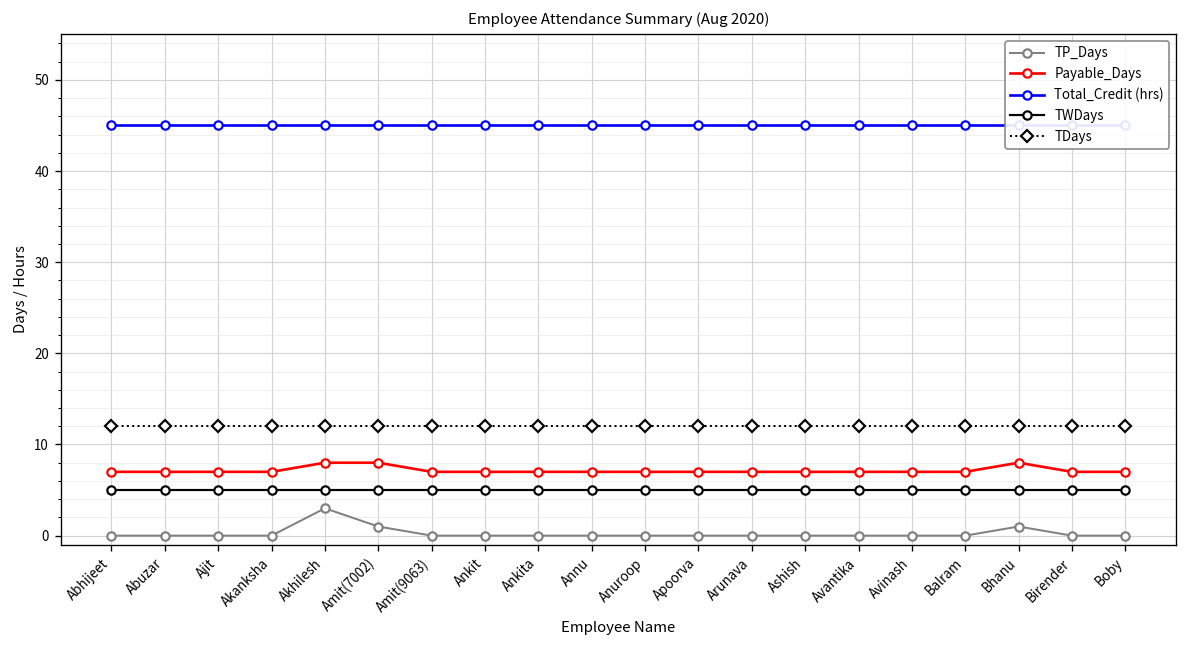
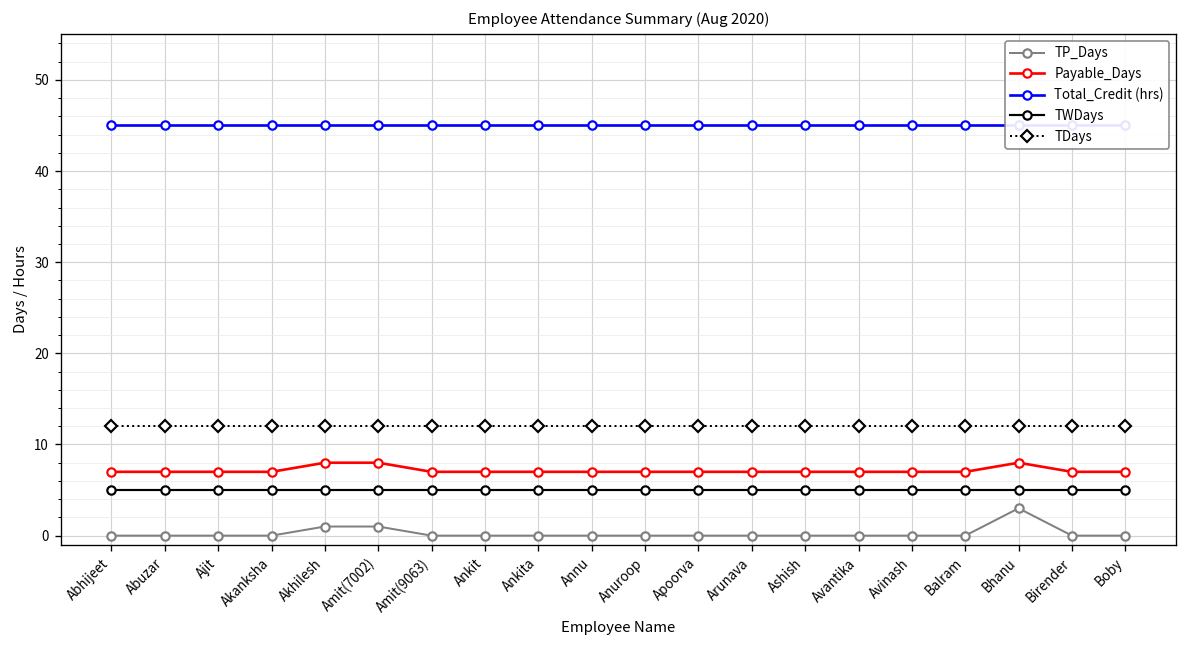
  {
    "TP_Days": {
      "Abhijeet": 0,
      "Abuzar": 0,
      "Ajit": 0,
      "Akanksha": 0,
-     "Akhilesh": 3,
+     "Akhilesh": 1,
      "Amit(7002)": 1,
      "Amit(9063)": 0,
      "Ankit": 0,
      "Ankita": 0,
      "Annu": 0,
      "Anuroop": 0,
      "Apoorva": 0,
      "Arunava": 0,
      "Ashish": 0,
      "Avantika": 0,
      "Avinash": 0,
      "Balram": 0,
-     "Bhanu": 1,
+     "Bhanu": 3,
      "Birender": 0,
      "Boby": 0
    },
    "Payable_Days": {
      "Abhijeet": 7,
      "Abuzar": 7,
      "Ajit": 7,
      "Akanksha": 7,
      "Akhilesh": 8,
      "Amit(7002)": 8,
      "Amit(9063)": 7,
      "Ankit": 7,
      "Ankita": 7,
      "Annu": 7,
      "Anuroop": 7,
      "Apoorva": 7,
      "Arunava": 7,
      "Ashish": 7,
      "Avantika": 7,
      "Avinash": 7,
      "Balram": 7,
      "Bhanu": 8,
      "Birender": 7,
      "Boby": 7
    },
    "Total_Credit (hrs)": {
      "Abhijeet": 45,
      "Abuzar": 45,
      "Ajit": 45,
      "Akanksha": 45,
      "Akhilesh": 45,
      "Amit(7002)": 45,
      "Amit(9063)": 45,
      "Ankit": 45,
      "Ankita": 45,
      "Annu": 45,
      "Anuroop": 45,
      "Apoorva": 45,
      "Arunava": 45,
      "Ashish": 45,
      "Avantika": 45,
      "Avinash": 45,
      "Balram": 45
    }
  }
